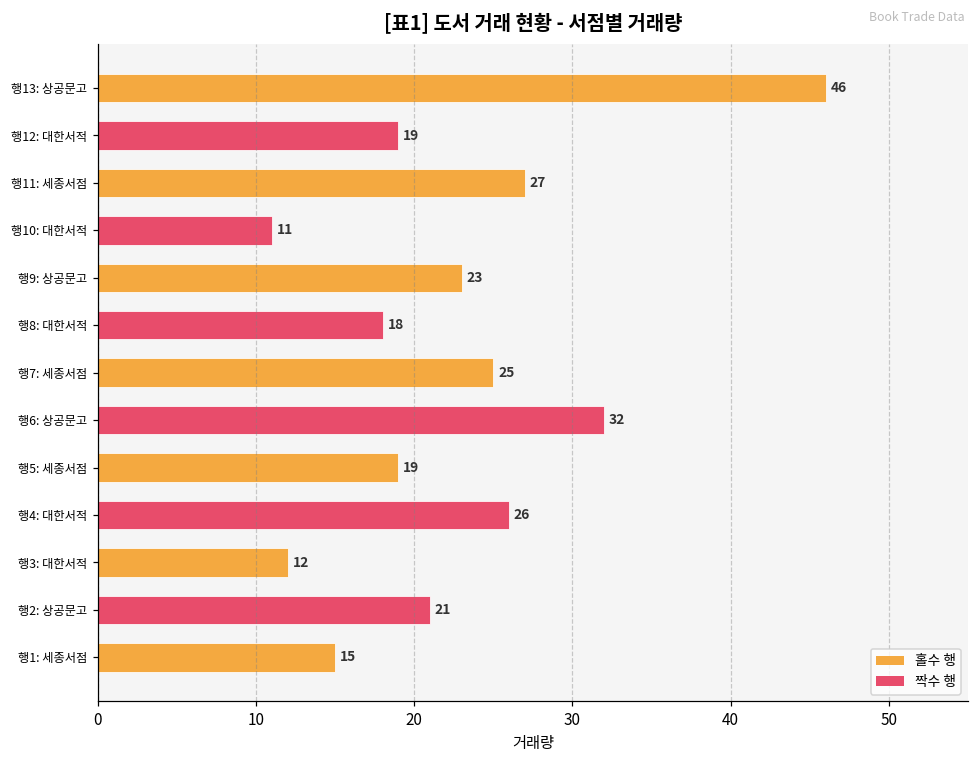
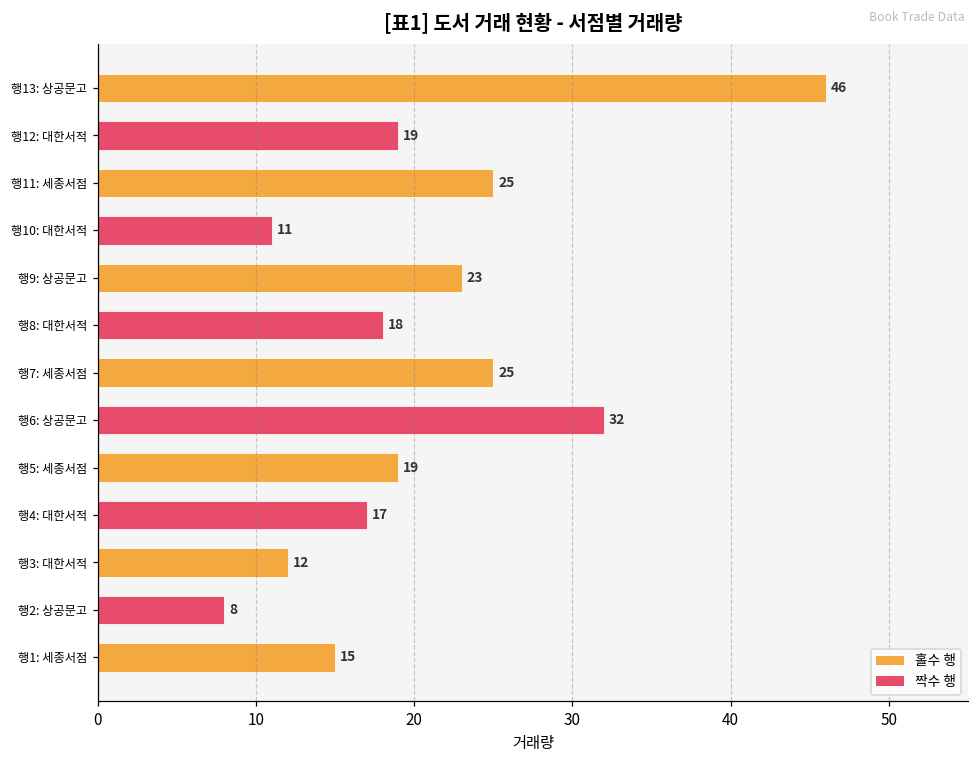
  {
    "행13: 상공문고": 46,
    "행12: 대한서적": 19,
-   "행11: 세종서점": 27,
+   "행11: 세종서점": 25,
    "행10: 대한서적": 11,
    "행9: 상공문고": 23,
    "행8: 대한서적": 18,
    "행7: 세종서점": 25,
    "행6: 상공문고": 32,
    "행5: 세종서점": 19,
-   "행4: 대한서적": 26,
+   "행4: 대한서적": 17,
    "행3: 대한서적": 12,
-   "행2: 상공문고": 21,
+   "행2: 상공문고": 8,
    "행1: 세종서점": 15
  }
